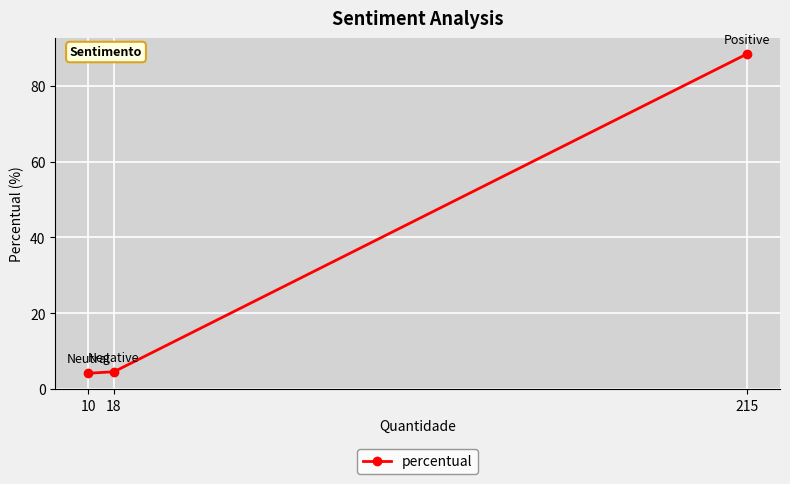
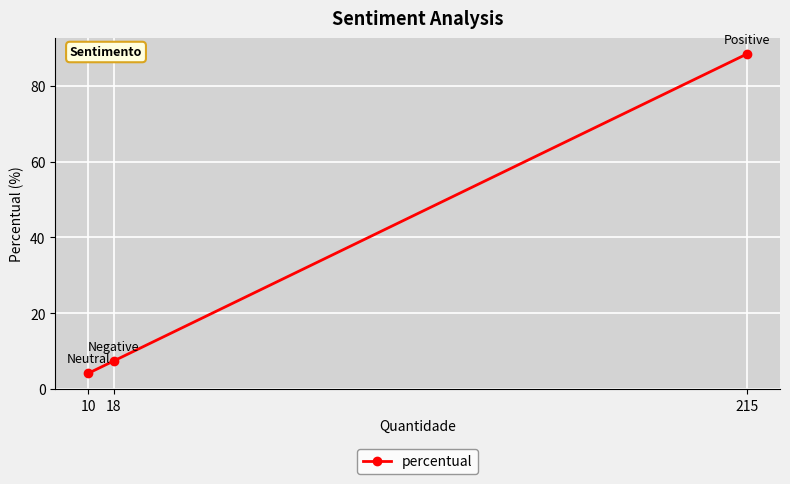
  {
    "10": 4,
-   "18": 5,
+   "18": 7,
    "215": 88
  }
